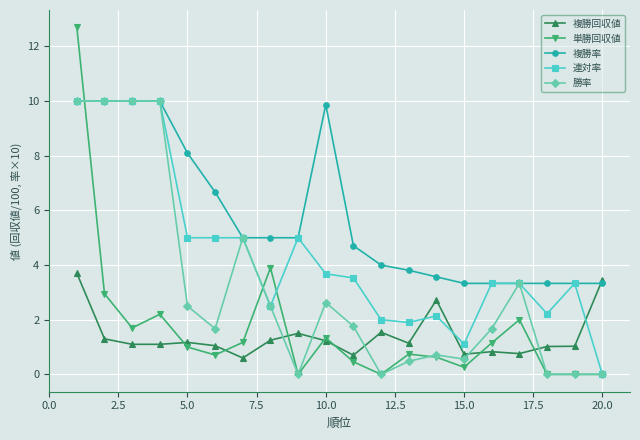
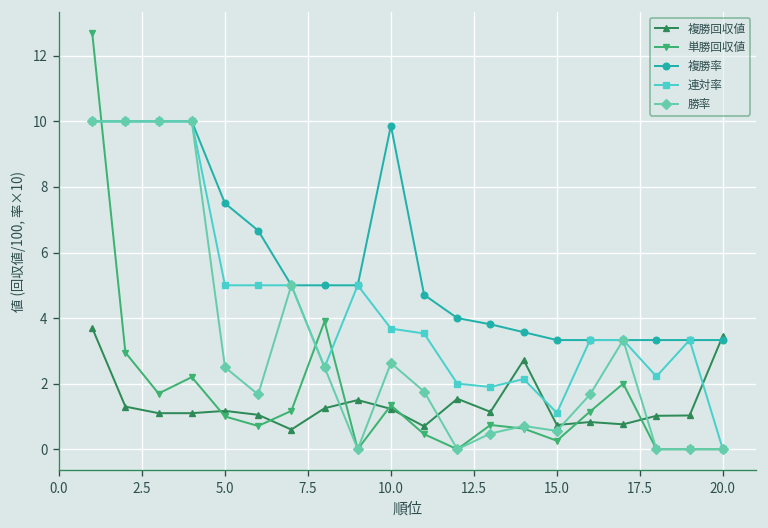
  {
    "複勝率": {
-     "5.0": 8.1,
+     "5.0": 7.5,
      "10.0": 9.9,
      "15.0": 3.3,
      "20.0": 3.3
    }
  }
